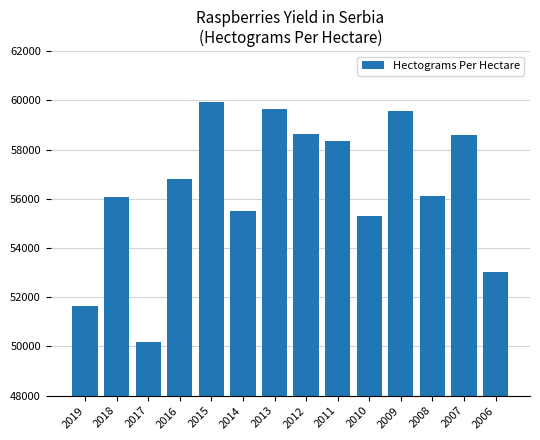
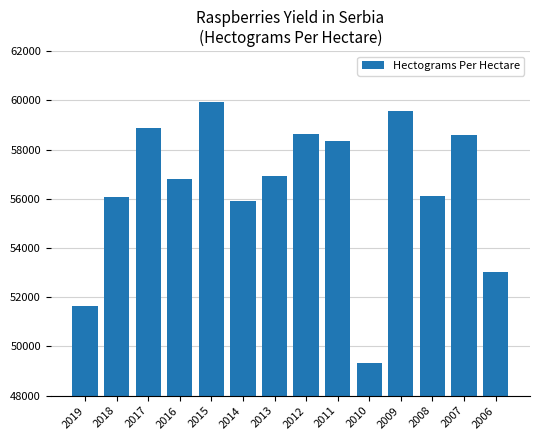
  {
    "2019": 51600,
    "2018": 56100,
-   "2017": 50200,
+   "2017": 58900,
    "2016": 56800,
    "2015": 59900,
-   "2014": 55500,
-   "2013": 59700,
+   "2014": 55900,
+   "2013": 56900,
    "2012": 58600,
    "2011": 58400,
-   "2010": 55300,
+   "2010": 49300,
    "2009": 59600,
    "2008": 56100,
    "2007": 58600,
    "2006": 53000
  }
